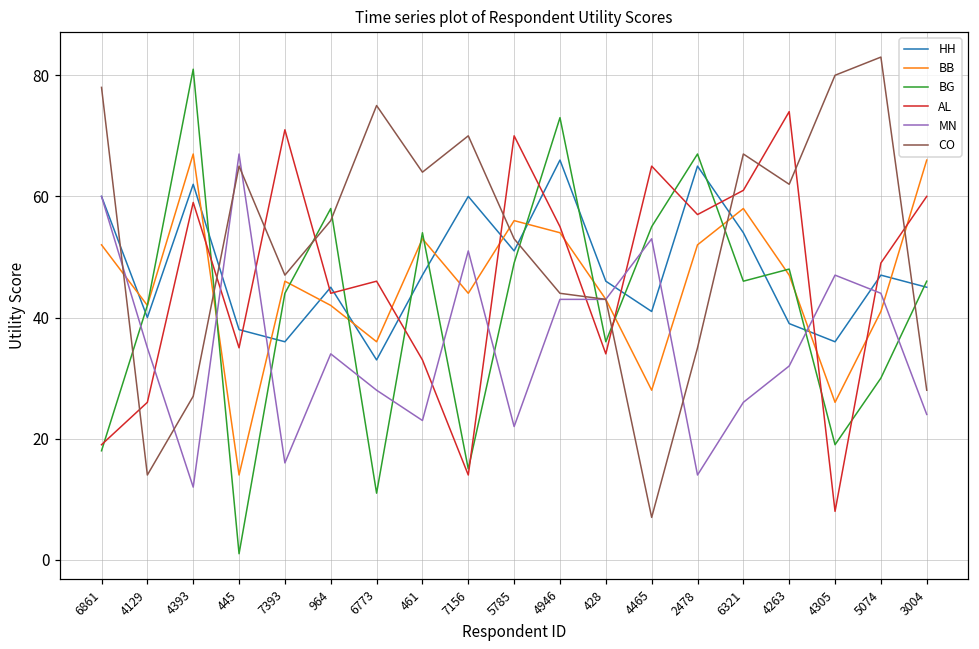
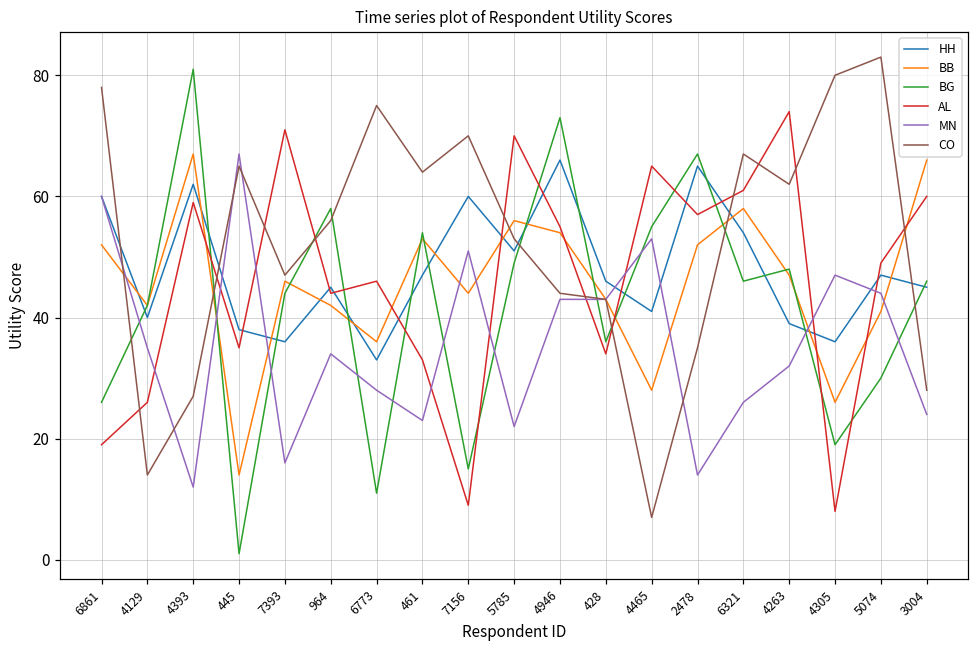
  {
    "HH": {
      "4129": 40,
      "4393": 62,
      "445": 38,
      "7393": 36,
      "964": 45,
      "6773": 33,
      "461": 47,
      "7156": 60,
      "5785": 51,
      "4946": 66,
      "428": 46,
      "4465": 41,
      "2478": 65,
      "6321": 54,
      "4263": 39,
      "4305": 36,
      "5074": 47,
      "3004": 45
    },
    "BB": {
      "6861": 52,
      "4393": 67,
      "445": 14,
      "7393": 46,
      "964": 42,
      "6773": 36,
      "461": 53,
      "7156": 44,
      "5785": 56,
      "4946": 54,
      "4465": 28,
      "2478": 52,
      "6321": 58,
      "4263": 47,
      "4305": 26,
      "5074": 41,
      "3004": 66
    },
    "BG": {
-     "6861": 18,
+     "6861": 26,
      "4393": 81,
      "445": 1,
      "7393": 44,
      "964": 58,
      "6773": 11,
      "461": 54,
      "7156": 15,
      "5785": 49,
      "4946": 73,
      "428": 36,
      "4465": 55,
      "2478": 67,
      "6321": 46,
      "4263": 48,
      "4305": 19,
      "5074": 30,
      "3004": 46
    },
    "AL": {
      "6861": 19,
      "4129": 26,
      "4393": 59,
      "445": 35,
      "7393": 71,
      "964": 44,
      "6773": 46,
      "461": 33,
-     "7156": 14,
+     "7156": 9,
      "5785": 70,
      "4946": 55,
      "428": 34,
      "4465": 65,
      "2478": 57,
      "6321": 61,
      "4263": 74,
      "4305": 8,
      "5074": 49,
      "3004": 60
    },
    "MN": {
      "4129": 35,
      "4393": 12,
      "445": 67,
      "7393": 16,
      "964": 34,
      "6773": 28,
      "461": 23,
      "7156": 51,
      "5785": 22,
      "4946": 43,
      "4465": 53,
      "2478": 14,
      "6321": 26,
      "4263": 32,
      "4305": 47,
      "5074": 44,
      "3004": 24
    },
    "CO": {
      "6861": 78,
      "4129": 14,
      "4393": 27,
      "445": 65,
      "7393": 47,
      "964": 56,
      "6773": 75,
      "461": 64,
      "7156": 70,
      "5785": 53,
      "4946": 44,
      "4465": 7,
      "2478": 35,
      "6321": 67,
      "4263": 62,
      "4305": 80,
      "5074": 83,
      "3004": 28
    }
  }
